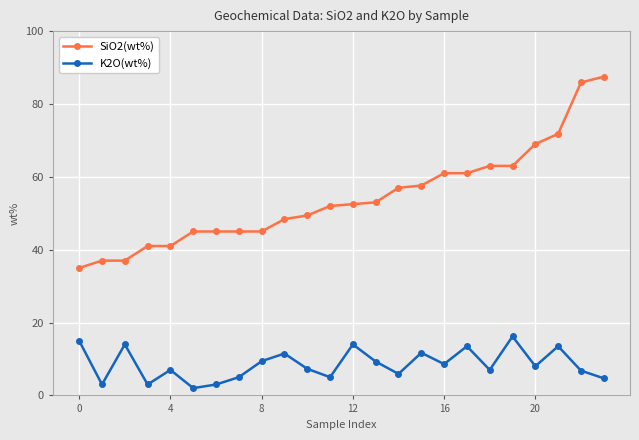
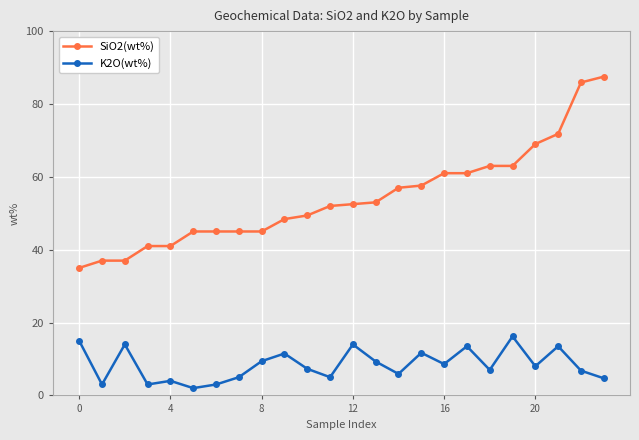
  {
    "SiO2(wt%)": {
      "0": 35,
      "4": 41,
      "8": 45,
      "12": 53,
      "16": 61,
      "20": 69
    },
    "K2O(wt%)": {
      "0": 15,
-     "4": 7,
+     "4": 4,
      "8": 9,
      "12": 14,
      "16": 9,
      "20": 8
    }
  }
